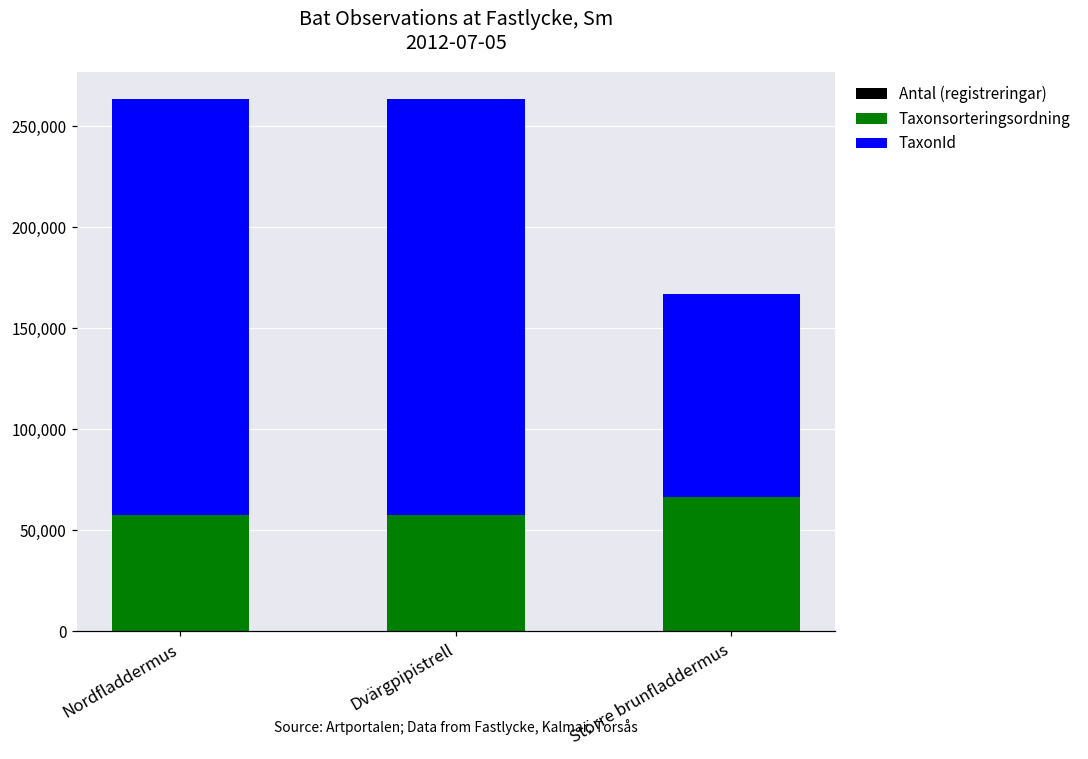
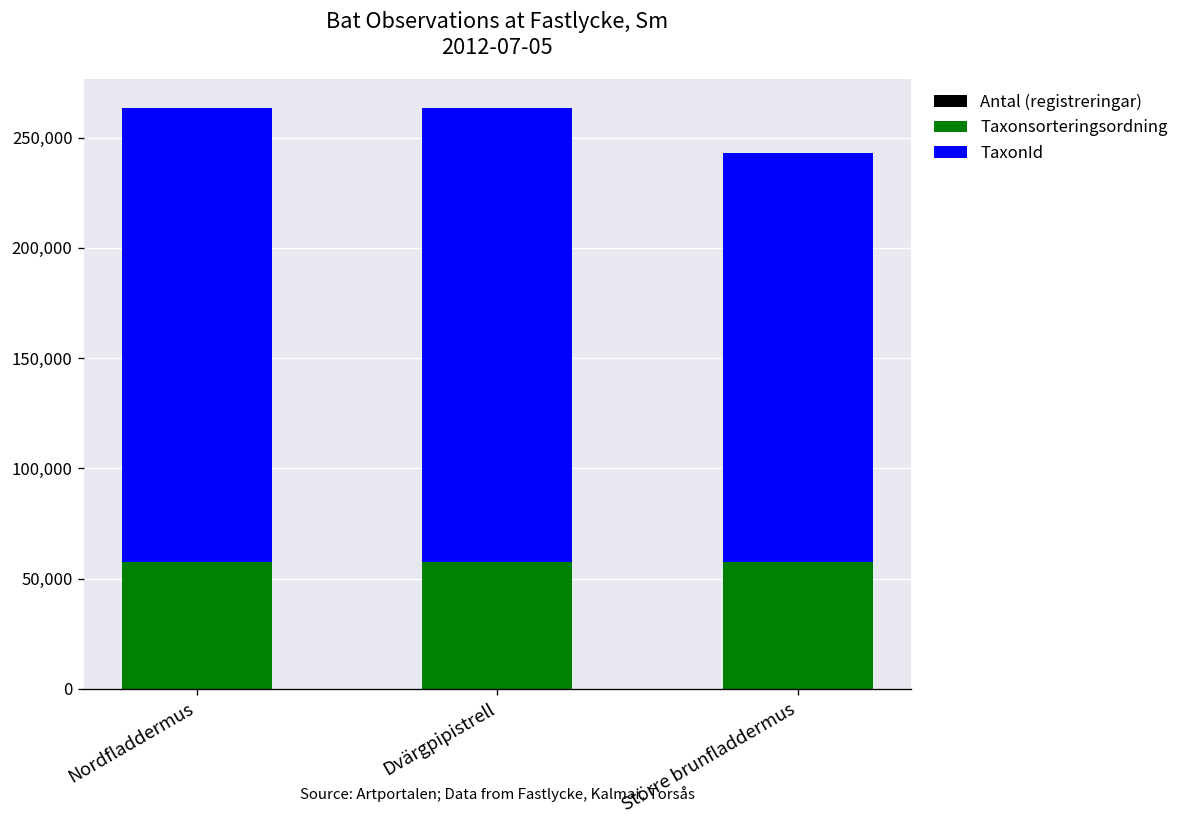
  {
    "Taxonsorteringsordning": {
      "Nordfladdermus": "57,000",
      "Dvärgpipistrell": "58,000",
-     "Större brunfladdermus": "67,000"
+     "Större brunfladdermus": "57,000"
    },
    "TaxonId": {
      "Nordfladdermus": "206,000",
      "Dvärgpipistrell": "206,000",
-     "Större brunfladdermus": "100,000"
+     "Större brunfladdermus": "186,000"
    }
  }
